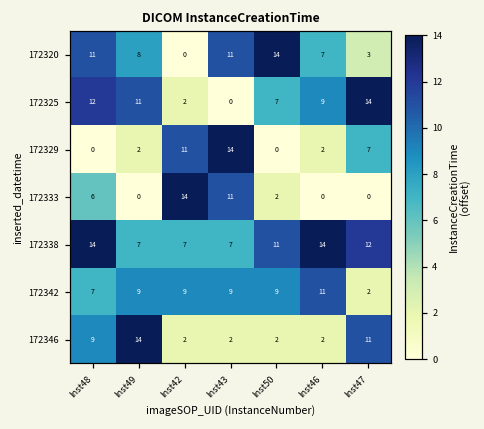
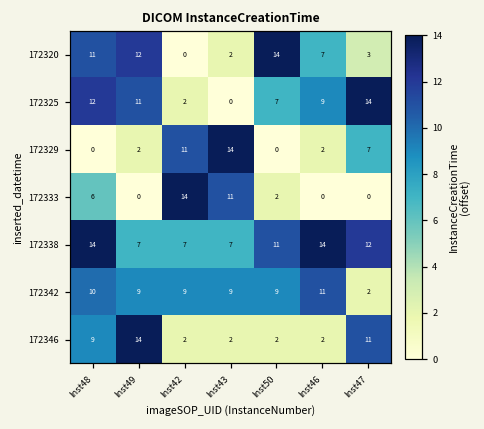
  {
    "172320": {
      "Inst48": 11,
-     "Inst49": 8,
+     "Inst49": 12,
      "Inst42": 0,
-     "Inst43": 11,
+     "Inst43": 2,
      "Inst50": 14,
      "Inst46": 7,
      "Inst47": 3
    },
    "172325": {
      "Inst48": 12,
      "Inst49": 11,
      "Inst42": 2,
      "Inst43": 0,
      "Inst50": 7,
      "Inst46": 9,
      "Inst47": 14
    },
    "172329": {
      "Inst48": 0,
      "Inst49": 2,
      "Inst42": 11,
      "Inst43": 14,
      "Inst50": 0,
      "Inst46": 2,
      "Inst47": 7
    },
    "172333": {
      "Inst48": 6,
      "Inst49": 0,
      "Inst42": 14,
      "Inst43": 11,
      "Inst50": 2,
      "Inst46": 0,
      "Inst47": 0
    },
    "172338": {
      "Inst48": 14,
      "Inst49": 7,
      "Inst42": 7,
      "Inst43": 7,
      "Inst50": 11,
      "Inst46": 14,
      "Inst47": 12
    },
    "172342": {
-     "Inst48": 7,
+     "Inst48": 10,
      "Inst49": 9,
      "Inst42": 9,
      "Inst43": 9,
      "Inst50": 9,
      "Inst46": 11,
      "Inst47": 2
    },
    "172346": {
      "Inst48": 9,
      "Inst49": 14,
      "Inst42": 2,
      "Inst43": 2,
      "Inst50": 2,
      "Inst46": 2,
      "Inst47": 11
    }
  }
